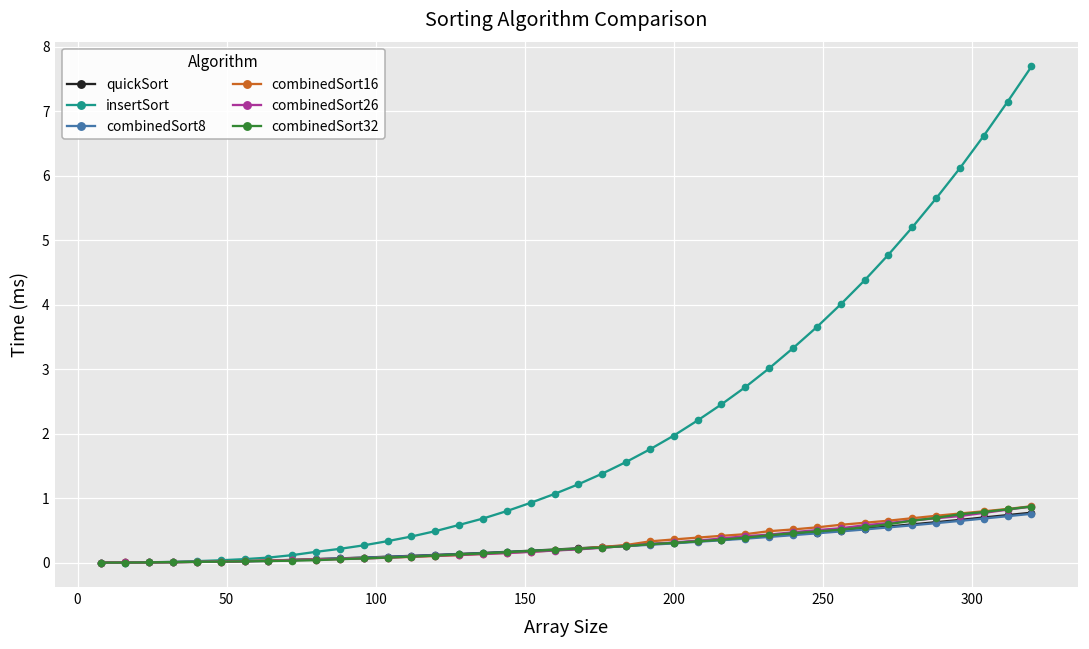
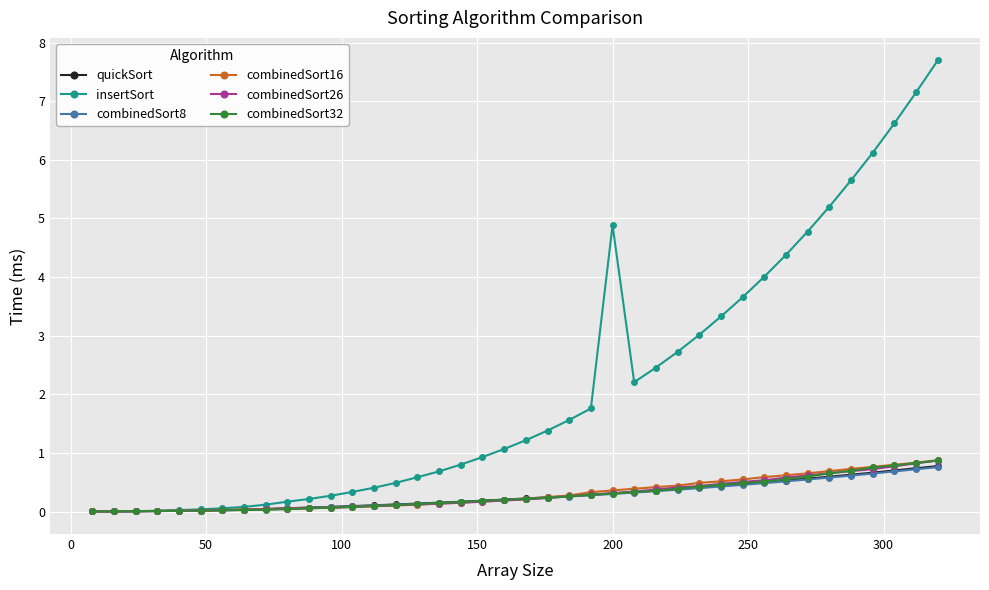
  {
    "insertSort": {
-     "200": 2.0
+     "200": 4.9
    },
    "combinedSort16": {
      "200": 0.4
    }
  }
